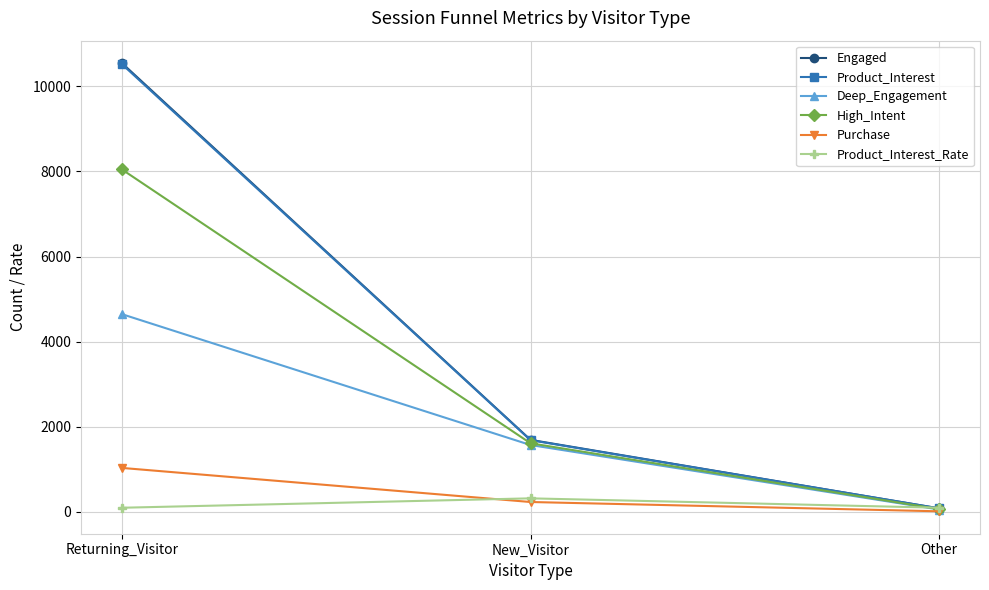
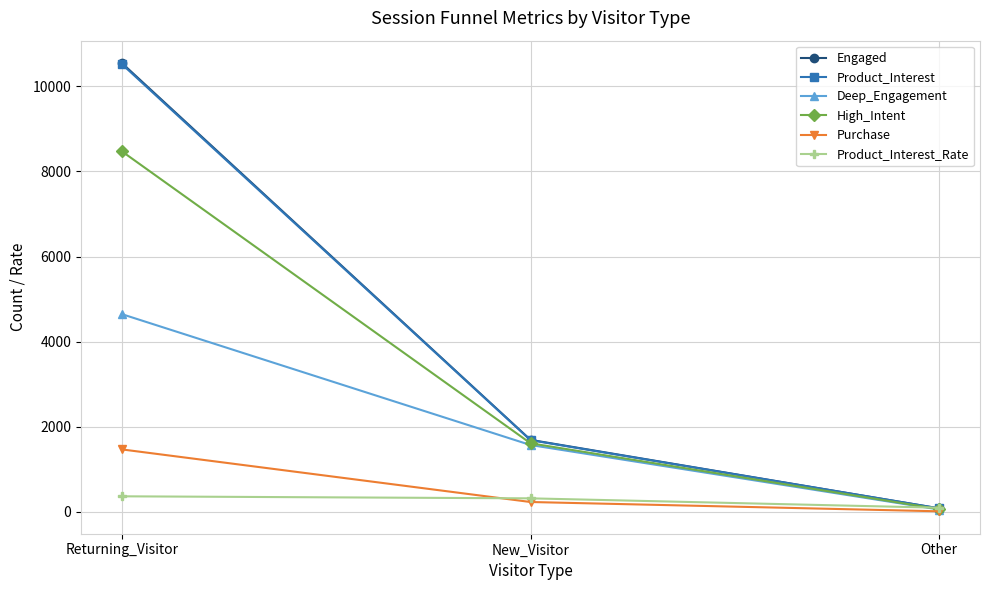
  {
    "Deep_Engagement": {
      "Returning_Visitor": 4600
    },
    "High_Intent": {
-     "Returning_Visitor": 8000
+     "Returning_Visitor": 8500
    },
    "Purchase": {
-     "Returning_Visitor": 1000,
+     "Returning_Visitor": 1500,
      "New_Visitor": 200
    },
    "Product_Interest_Rate": {
-     "Returning_Visitor": 100,
+     "Returning_Visitor": 400,
      "New_Visitor": 300
    }
  }
